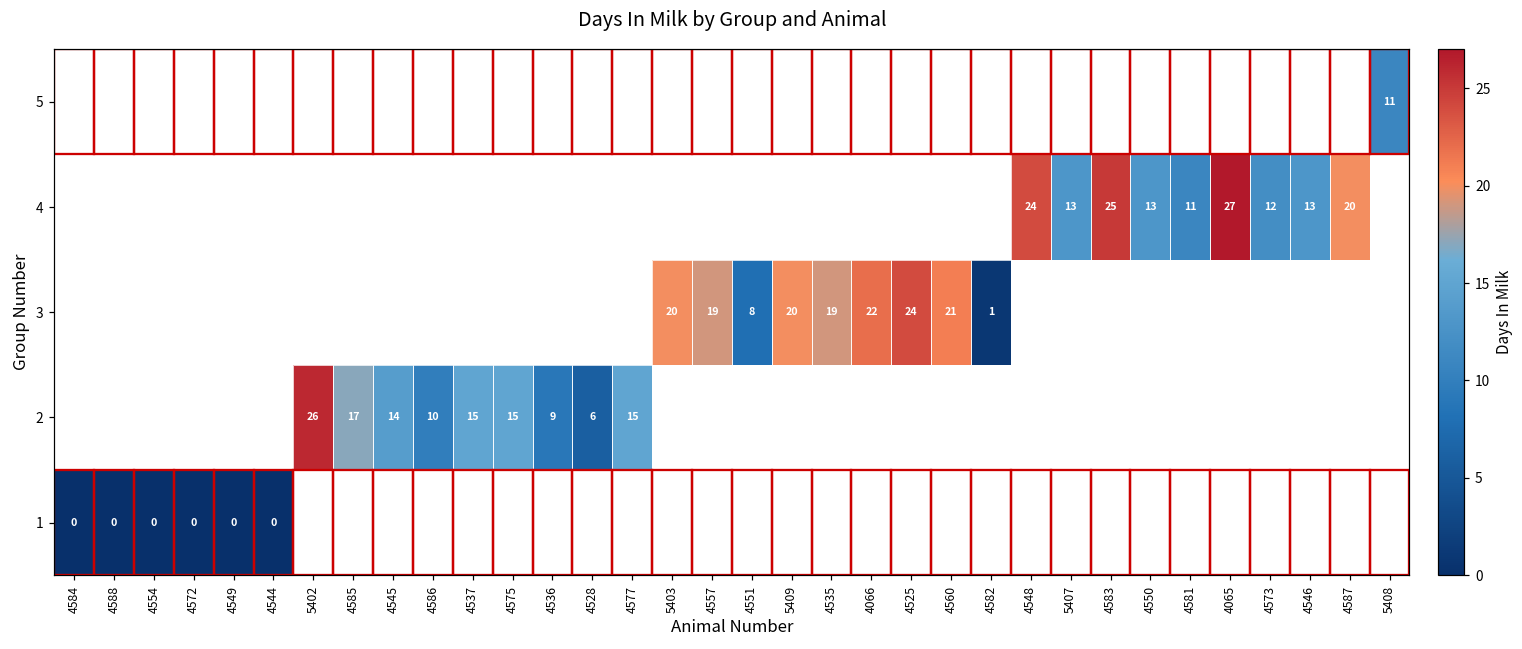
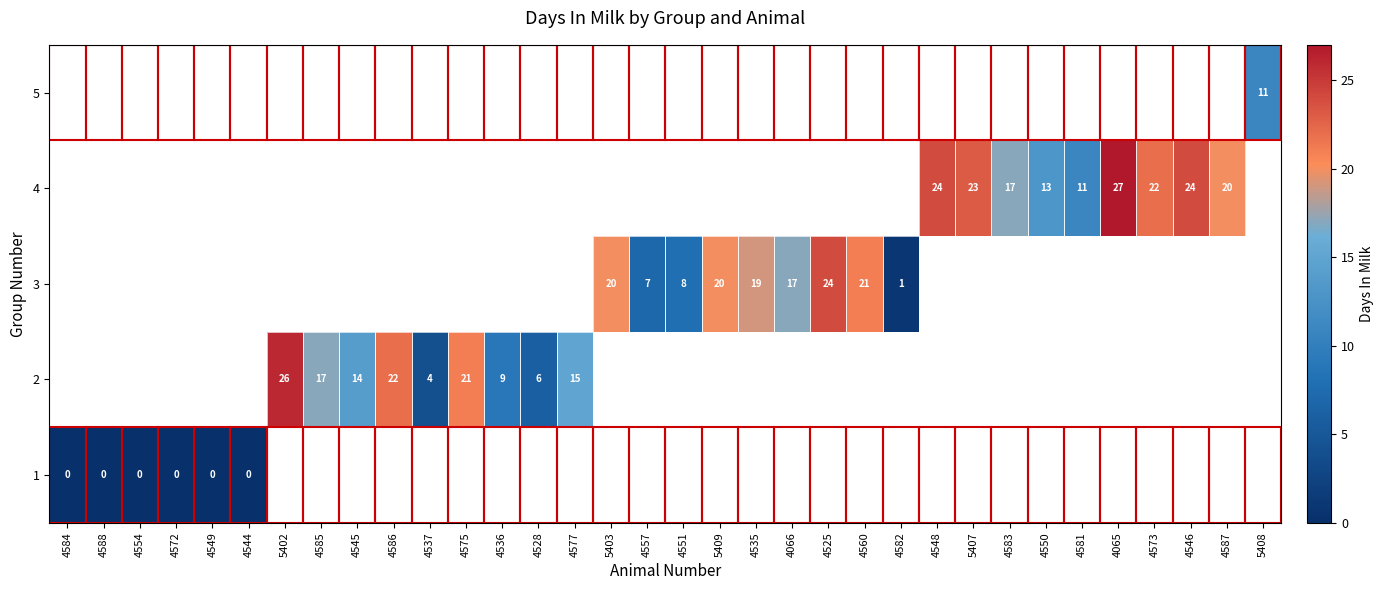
  {
    "5": {
      "5408": 11
    },
    "4": {
      "4548": 24,
-     "5407": 13,
-     "4583": 25,
+     "5407": 23,
+     "4583": 17,
      "4550": 13,
      "4581": 11,
      "4065": 27,
-     "4573": 12,
-     "4546": 13,
+     "4573": 22,
+     "4546": 24,
      "4587": 20
    },
    "3": {
      "5403": 20,
-     "4557": 19,
+     "4557": 7,
      "4551": 8,
      "5409": 20,
      "4535": 19,
-     "4066": 22,
+     "4066": 17,
      "4525": 24,
      "4560": 21,
      "4582": 1
    },
    "2": {
      "5402": 26,
      "4585": 17,
      "4545": 14,
-     "4586": 10,
-     "4537": 15,
-     "4575": 15,
+     "4586": 22,
+     "4537": 4,
+     "4575": 21,
      "4536": 9,
      "4528": 6,
      "4577": 15
    },
    "1": {
      "4584": 0,
      "4588": 0,
      "4554": 0,
      "4572": 0,
      "4549": 0,
      "4544": 0
    }
  }
